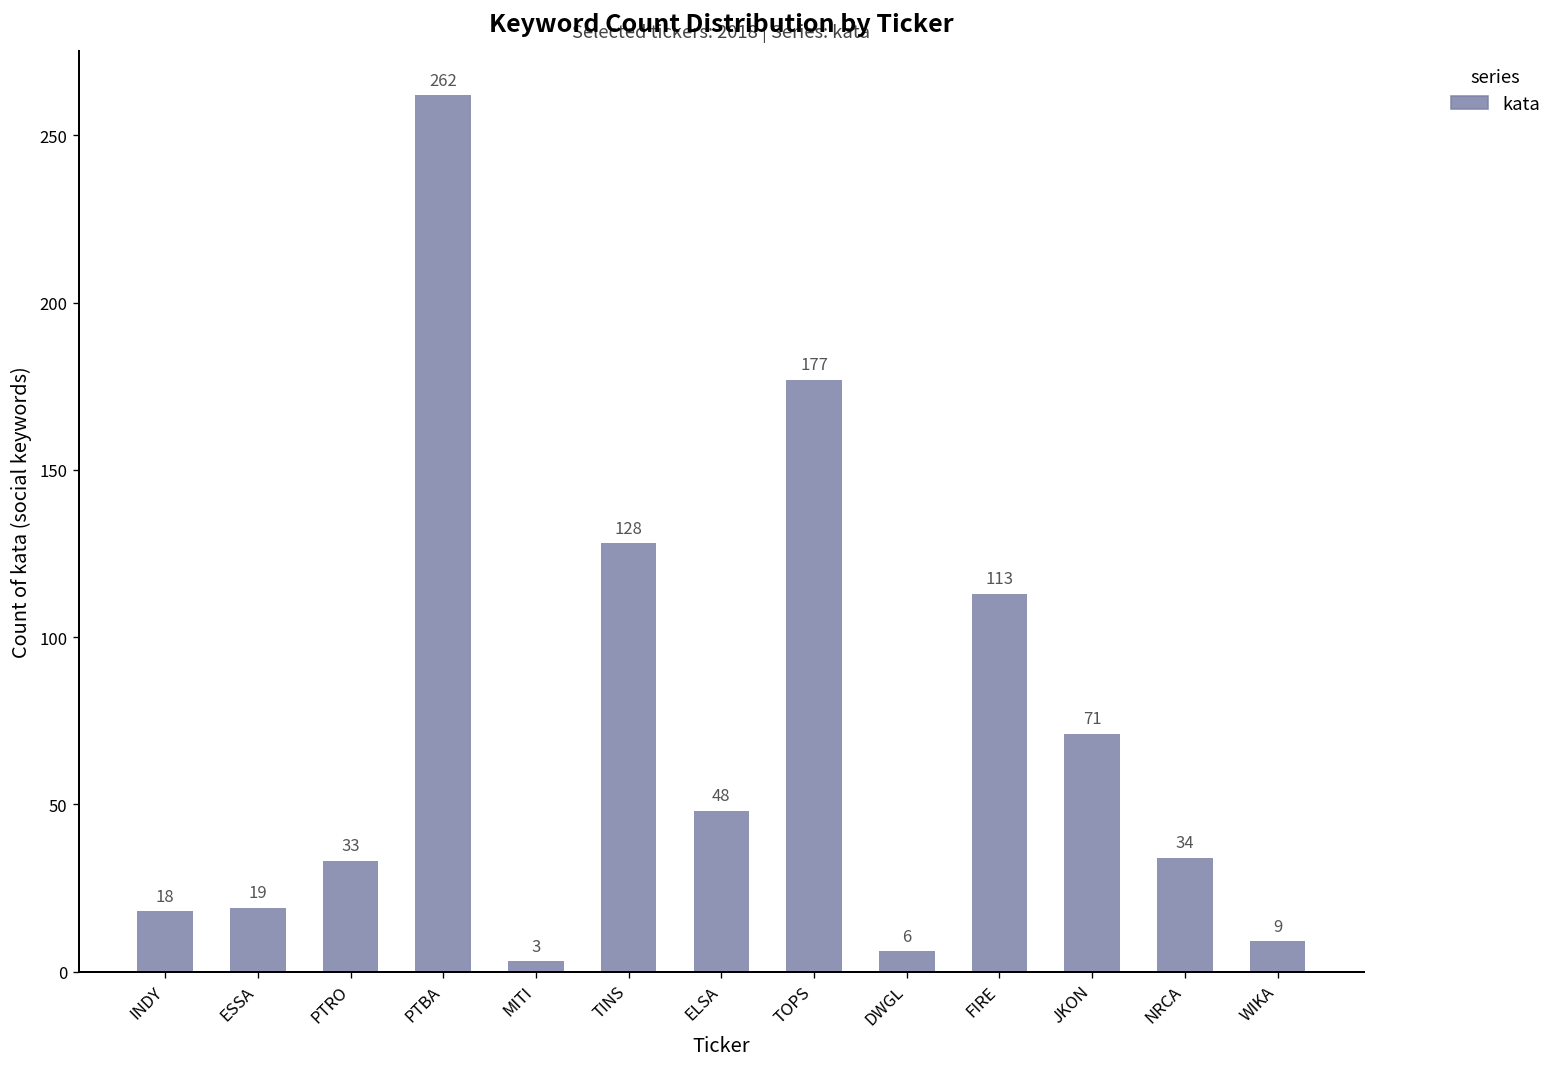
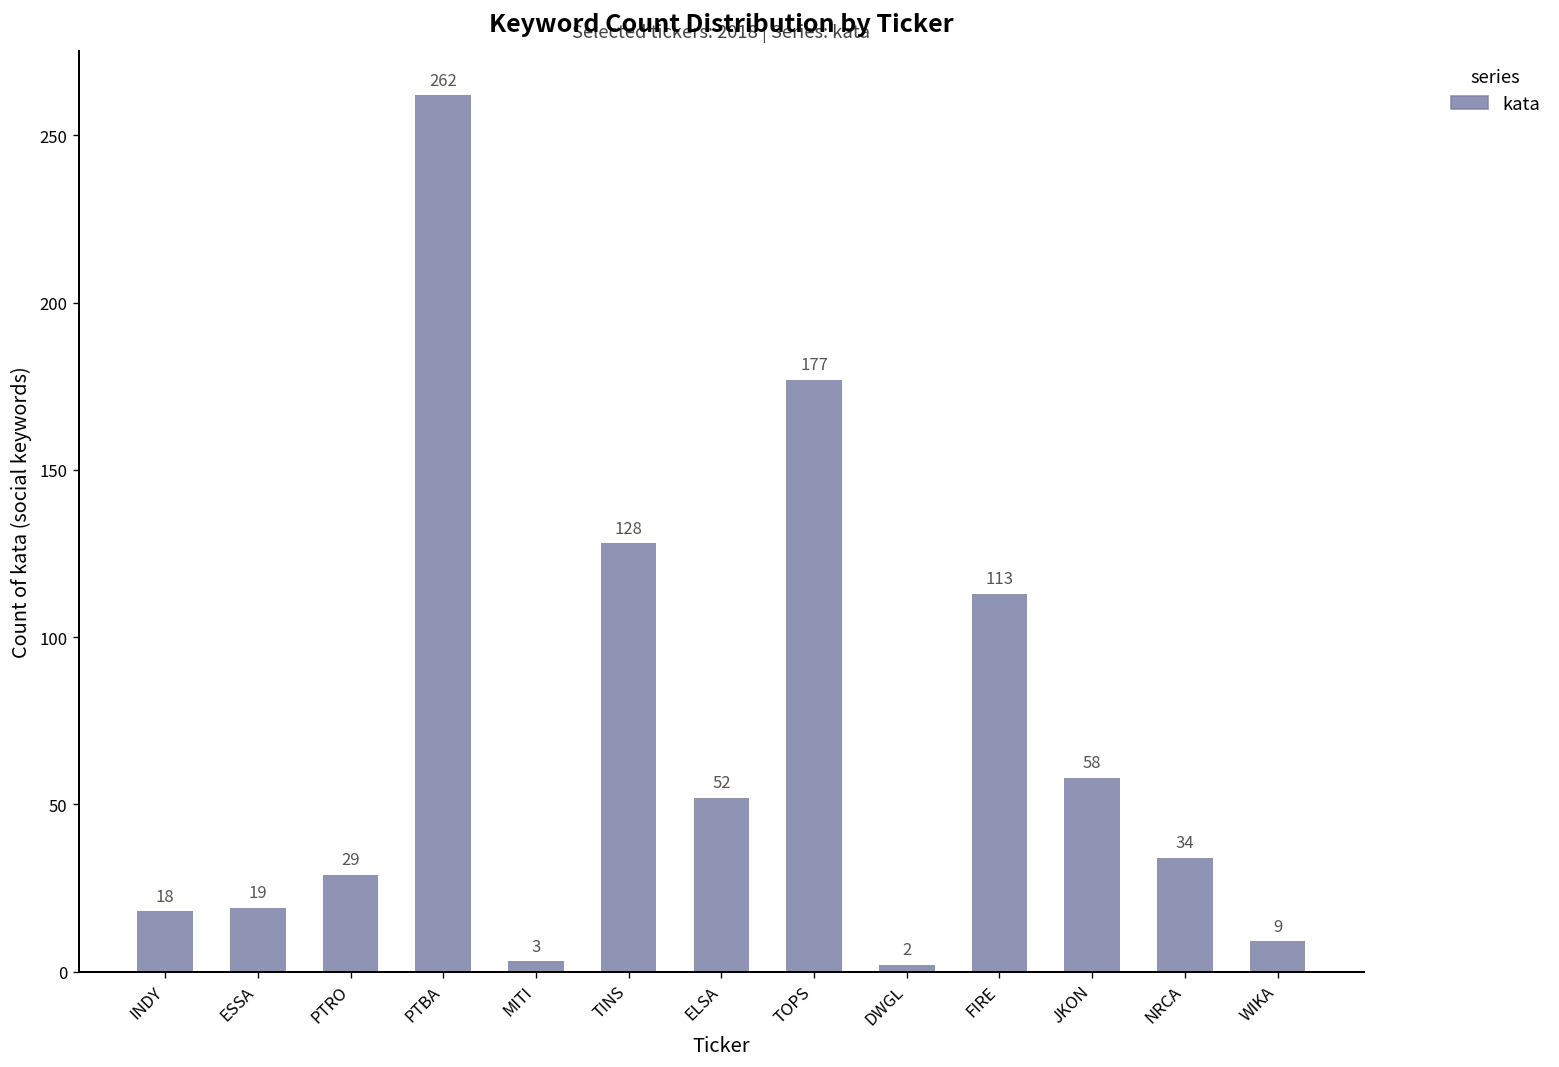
  {
    "INDY": 18,
    "ESSA": 19,
-   "PTRO": 33,
+   "PTRO": 29,
    "PTBA": 262,
    "MITI": 3,
    "TINS": 128,
-   "ELSA": 48,
+   "ELSA": 52,
    "TOPS": 177,
-   "DWGL": 6,
+   "DWGL": 2,
    "FIRE": 113,
-   "JKON": 71,
+   "JKON": 58,
    "NRCA": 34,
    "WIKA": 9
  }
